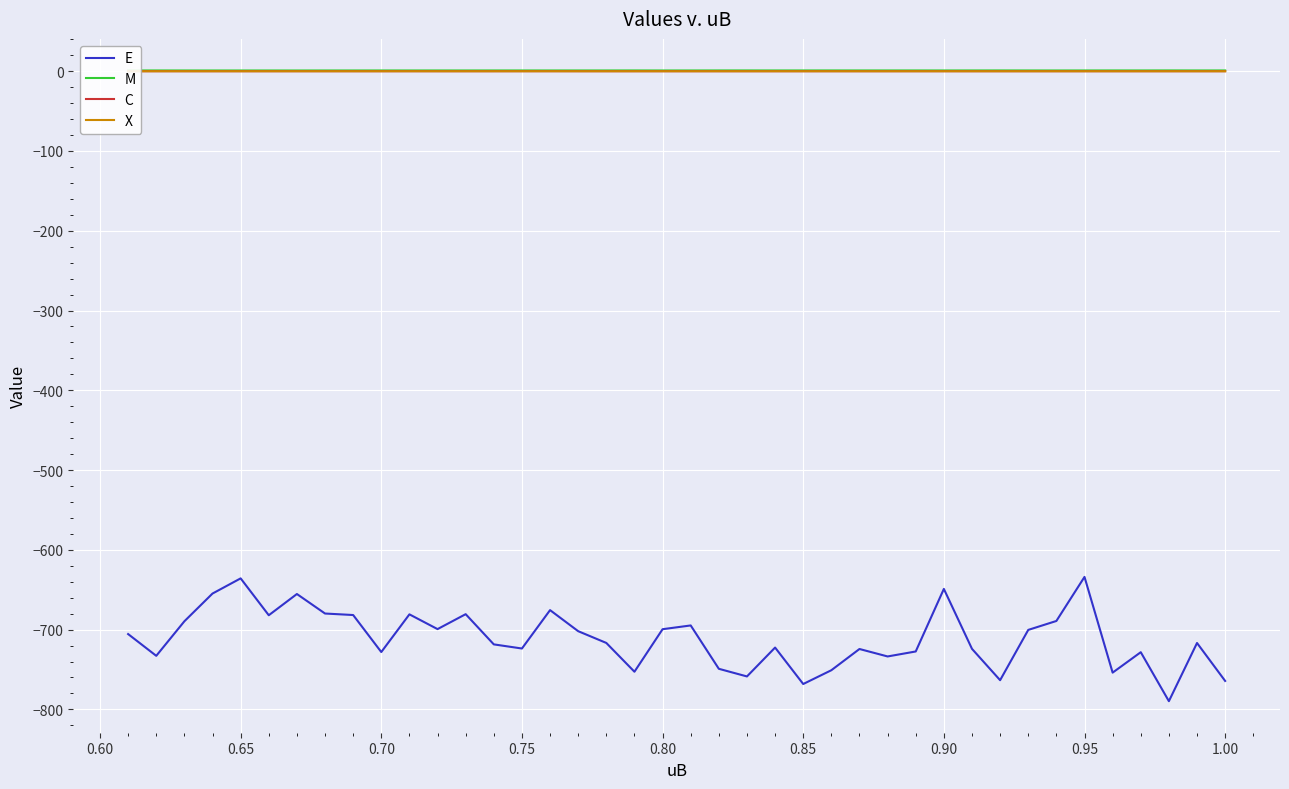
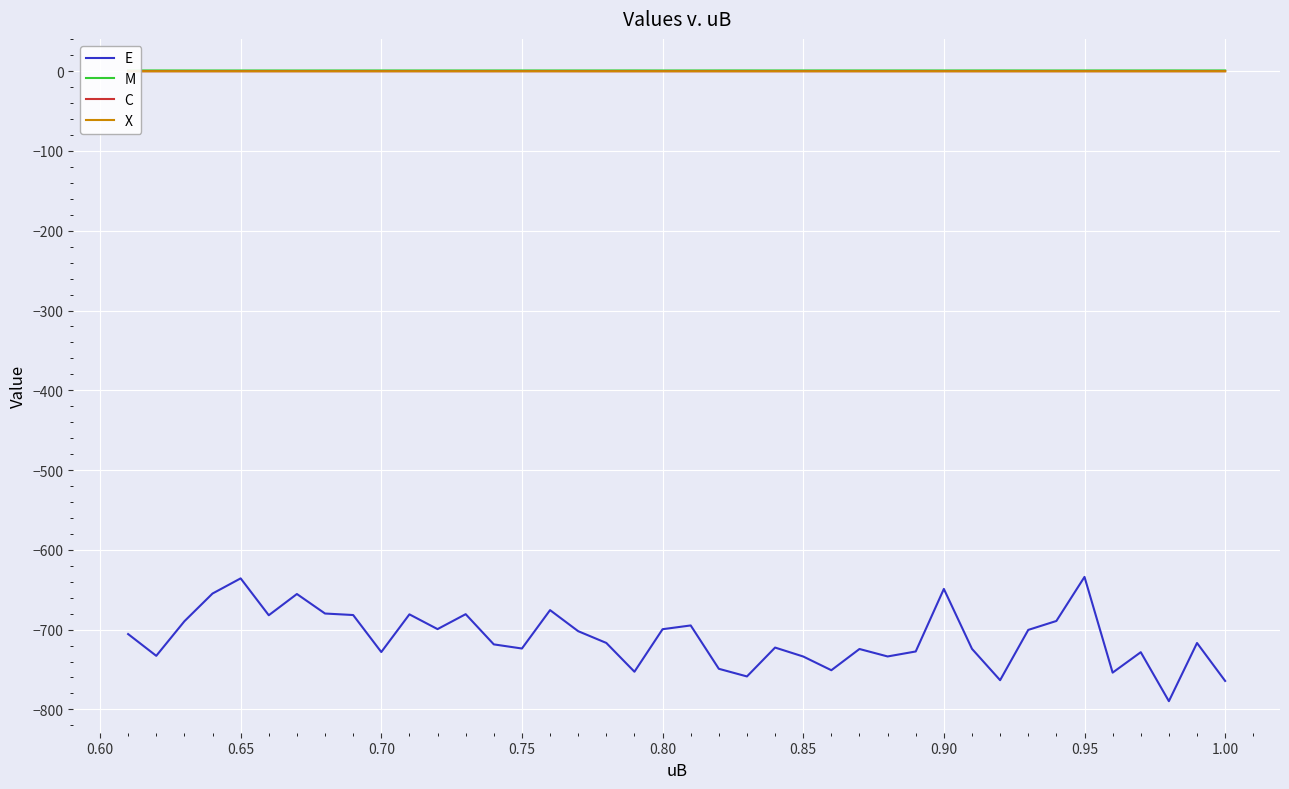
  {
    "E": {
      "0.65": -640,
      "0.70": -730,
      "0.75": -720,
      "0.80": -700,
-     "0.85": -770,
+     "0.85": -730,
      "0.90": -650,
      "0.95": -630,
      "1.00": -760
    }
  }
